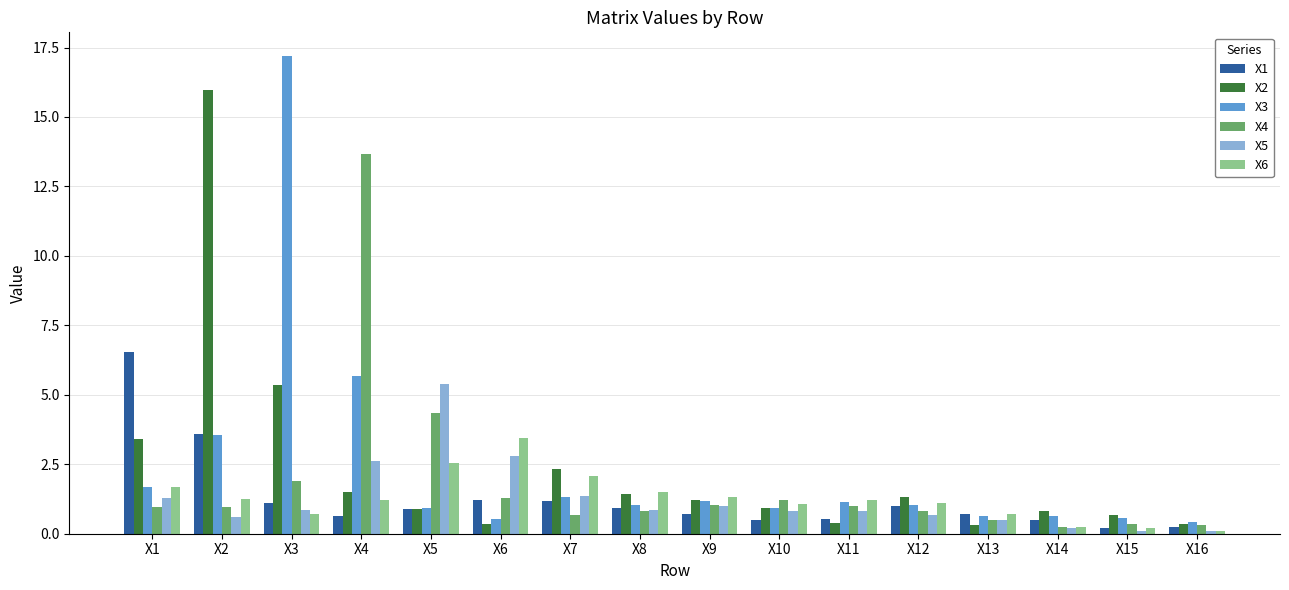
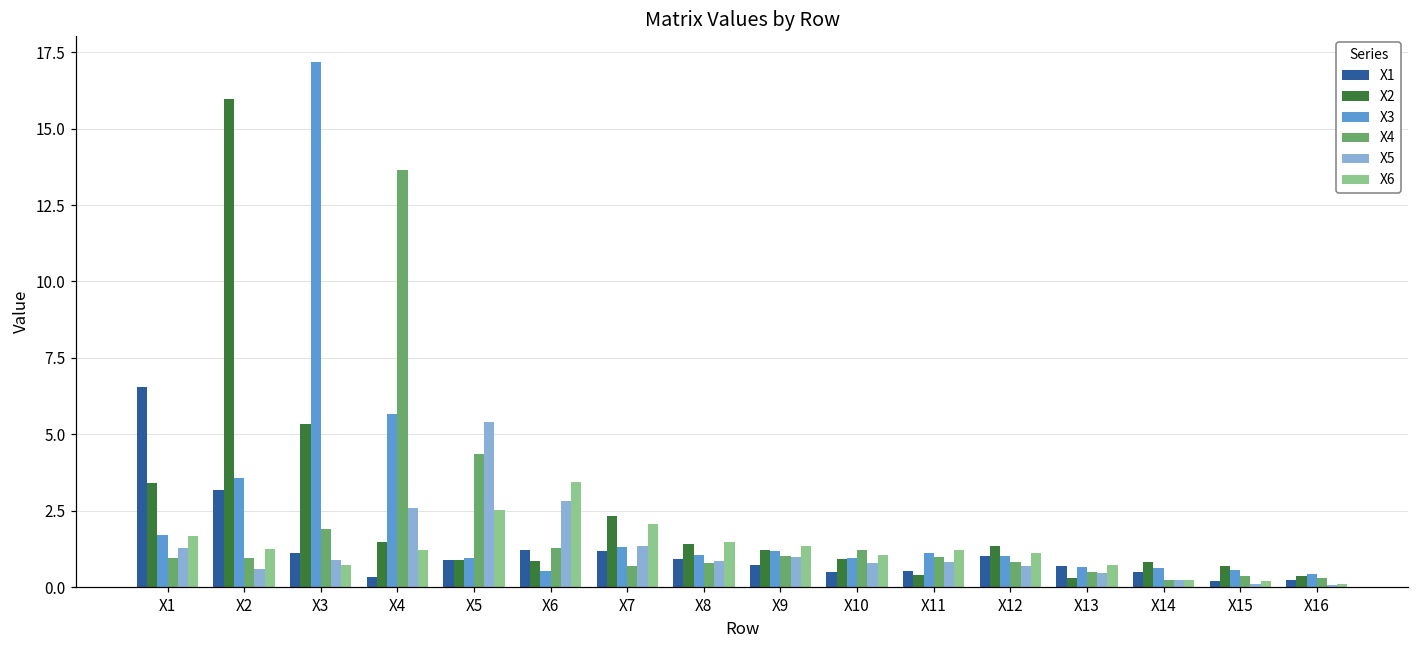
  {
    "X1": {
      "X1": 6.5,
-     "X2": 3.6,
+     "X2": 3.2,
      "X3": 1.1,
-     "X4": 0.6,
+     "X4": 0.3,
      "X5": 0.9,
      "X6": 1.2,
      "X7": 1.2,
      "X8": 0.9,
      "X9": 0.7,
      "X10": 0.5,
      "X11": 0.5,
      "X12": 1.0,
      "X13": 0.7,
      "X14": 0.5,
      "X15": 0.2,
      "X16": 0.2
    },
    "X2": {
      "X1": 3.4,
      "X2": 16.0,
      "X3": 5.3,
      "X4": 1.5,
      "X5": 0.9,
-     "X6": 0.3,
+     "X6": 0.8,
      "X7": 2.3,
      "X8": 1.4,
      "X9": 1.2,
      "X10": 0.9,
      "X11": 0.4,
      "X12": 1.3,
      "X13": 0.3,
      "X14": 0.8,
      "X15": 0.7,
      "X16": 0.4
    }
  }
